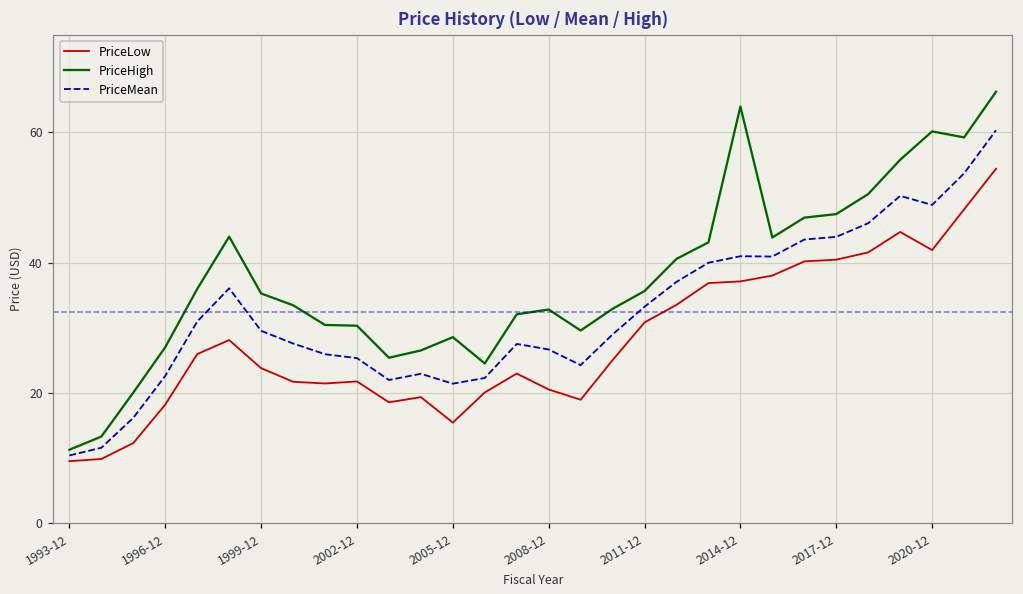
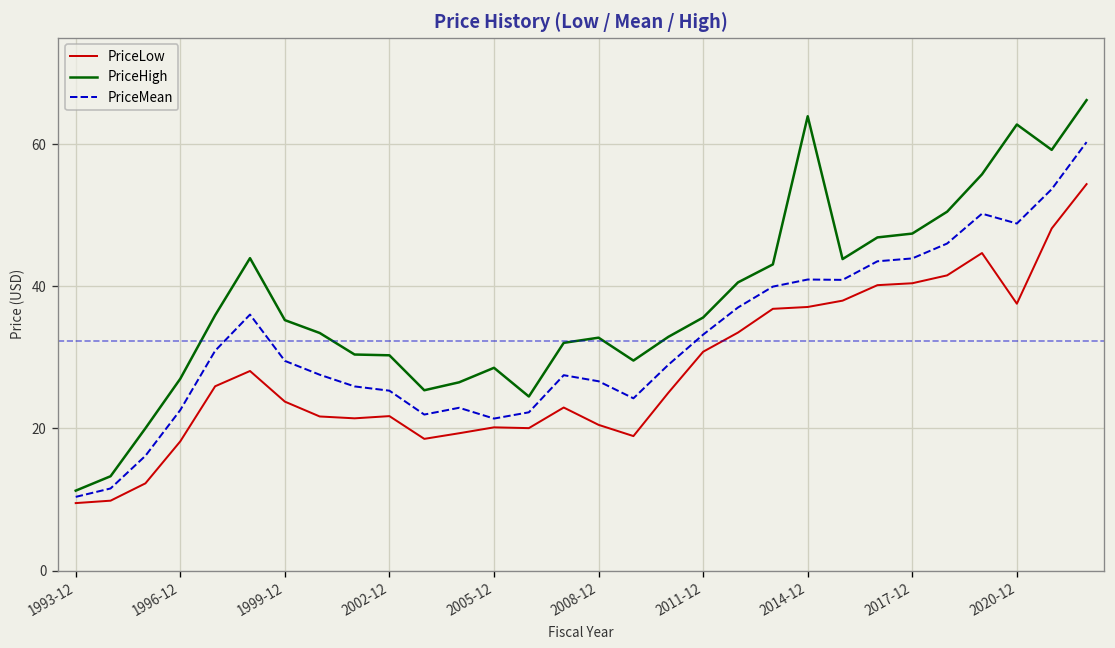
  {
    "PriceLow": {
      "1993-12": 10,
      "1996-12": 18,
      "1999-12": 24,
      "2002-12": 22,
-     "2005-12": 15,
+     "2005-12": 20,
      "2008-12": 21,
      "2011-12": 31,
      "2014-12": 37,
      "2017-12": 40,
-     "2020-12": 42
+     "2020-12": 38
    },
    "PriceHigh": {
      "1993-12": 11,
      "1996-12": 27,
      "1999-12": 35,
      "2002-12": 30,
      "2005-12": 29,
      "2008-12": 33,
      "2011-12": 36,
      "2014-12": 64,
      "2017-12": 47,
-     "2020-12": 60
+     "2020-12": 63
    },
    "PriceMean": {
      "1993-12": 10,
      "1996-12": 23,
      "1999-12": 30,
      "2002-12": 25,
      "2005-12": 21,
      "2008-12": 27,
      "2011-12": 33,
      "2014-12": 41,
      "2017-12": 44,
      "2020-12": 49
    }
  }
